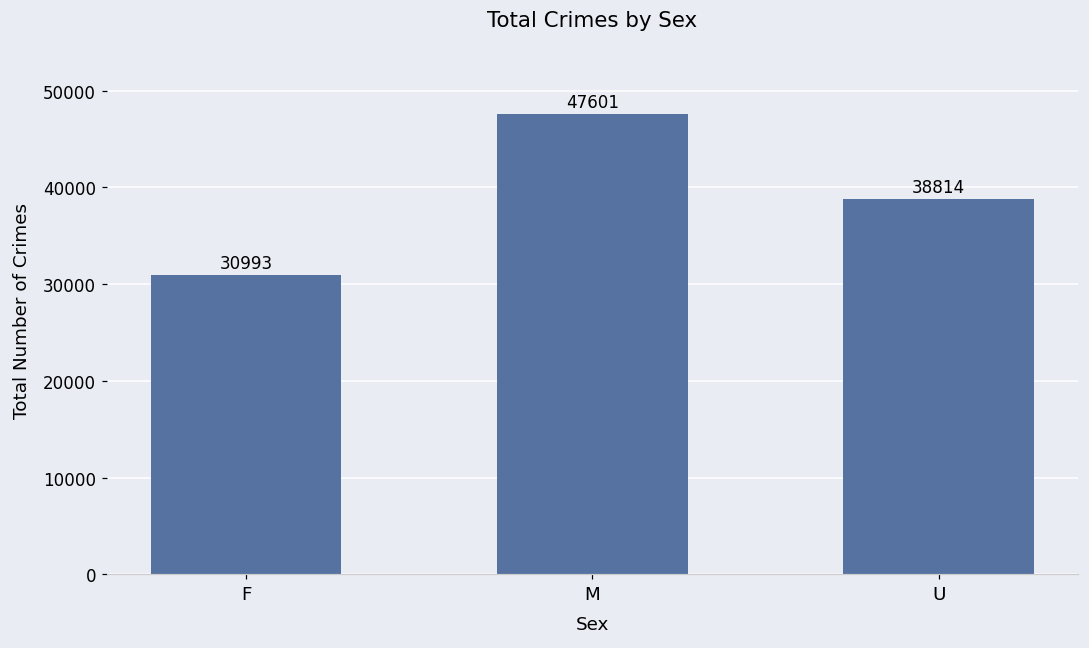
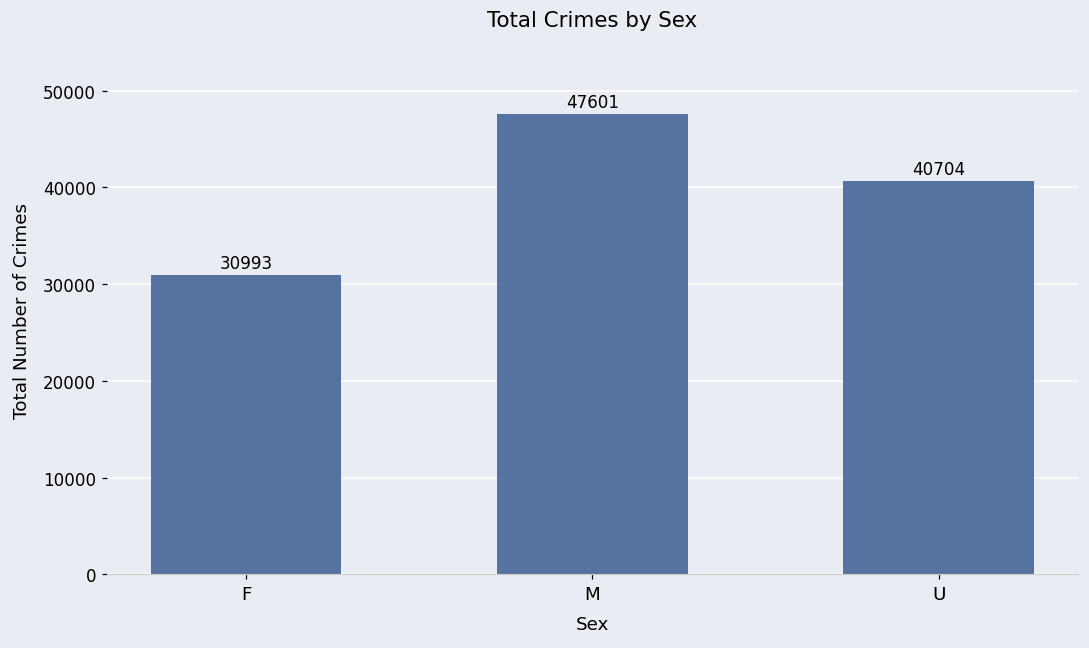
  {
    "F": 30993,
    "M": 47601,
-   "U": 38814
+   "U": 40704
  }
